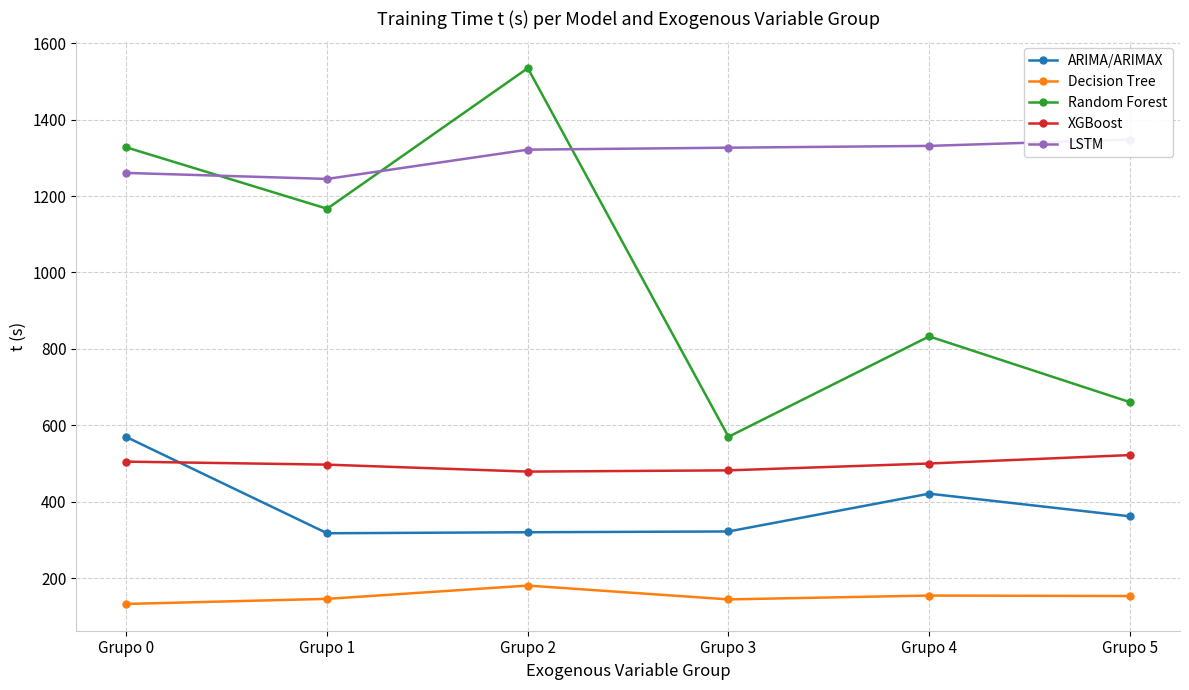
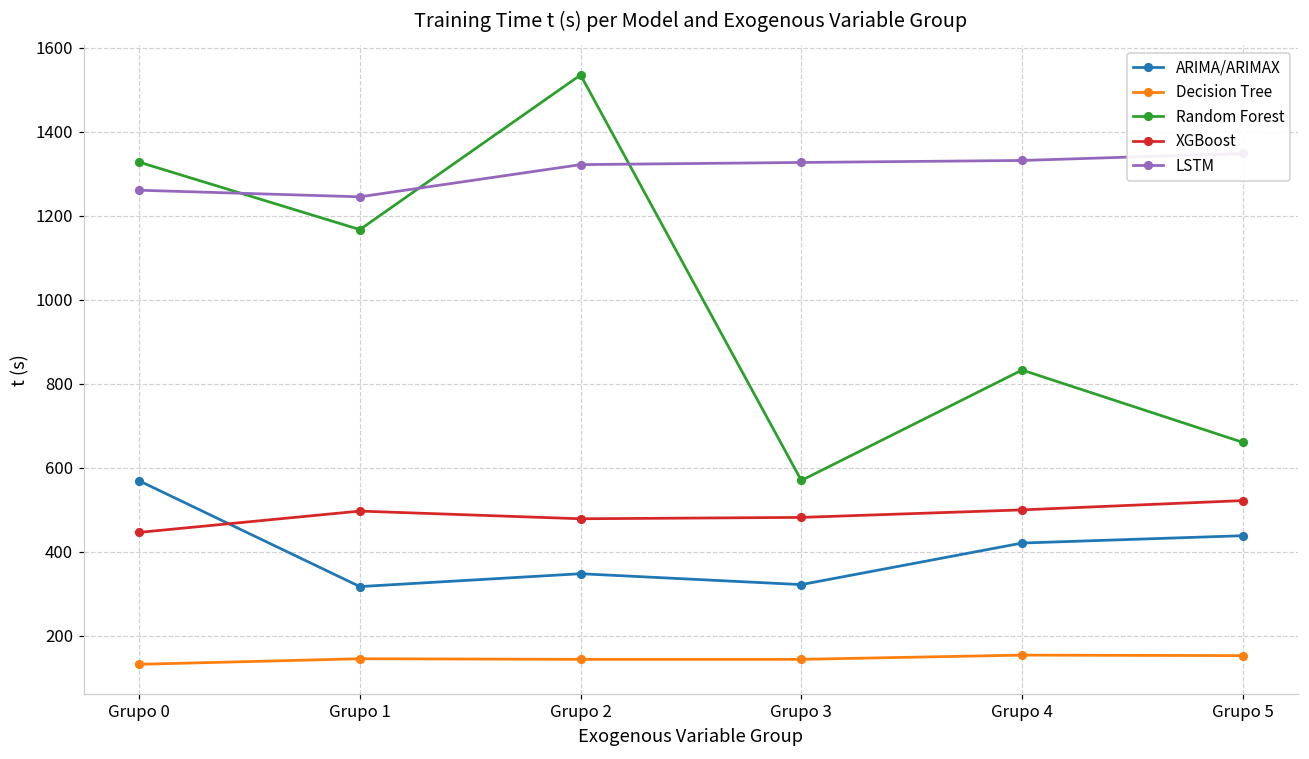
  {
    "ARIMA/ARIMAX": {
      "Grupo 0": 570,
      "Grupo 1": 320,
-     "Grupo 2": 320,
+     "Grupo 2": 350,
      "Grupo 3": 320,
      "Grupo 4": 420,
-     "Grupo 5": 360
+     "Grupo 5": 440
    },
    "Decision Tree": {
      "Grupo 0": 130,
      "Grupo 1": 150,
-     "Grupo 2": 180,
+     "Grupo 2": 140,
      "Grupo 3": 140,
      "Grupo 4": 150,
      "Grupo 5": 150
    },
    "Random Forest": {
      "Grupo 0": 1330,
      "Grupo 1": 1170,
      "Grupo 2": 1530,
      "Grupo 3": 570,
      "Grupo 4": 830,
      "Grupo 5": 660
    },
    "XGBoost": {
-     "Grupo 0": 500,
+     "Grupo 0": 450,
      "Grupo 1": 500,
      "Grupo 2": 480,
      "Grupo 3": 480,
      "Grupo 4": 500,
      "Grupo 5": 520
    },
    "LSTM": {
      "Grupo 0": 1260,
      "Grupo 1": 1240,
      "Grupo 2": 1320,
      "Grupo 3": 1330,
      "Grupo 4": 1330
    }
  }
